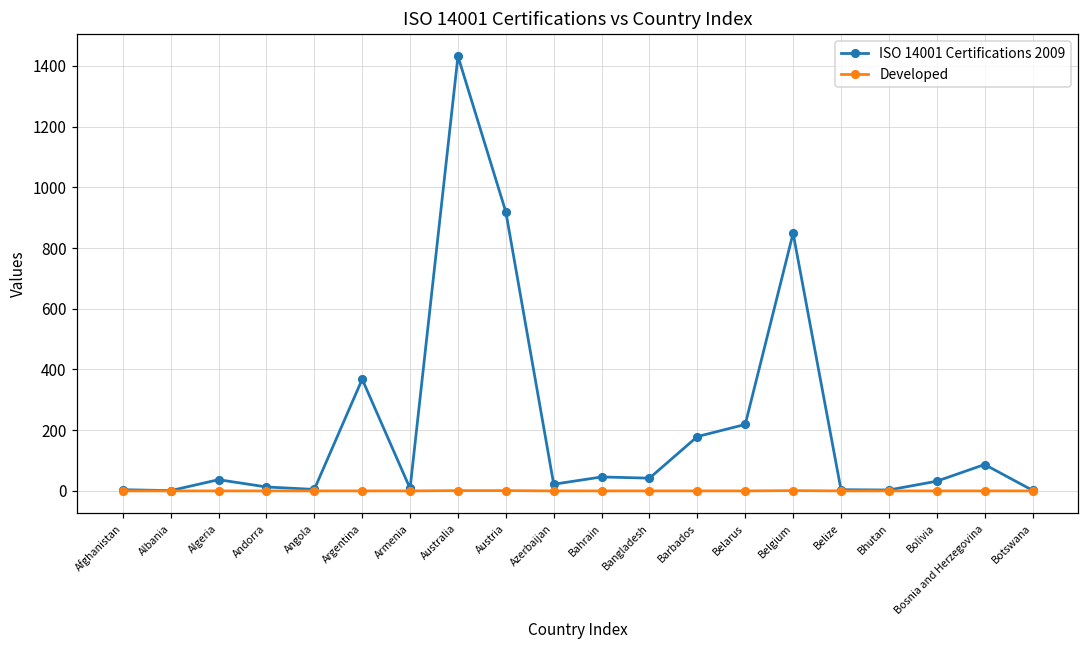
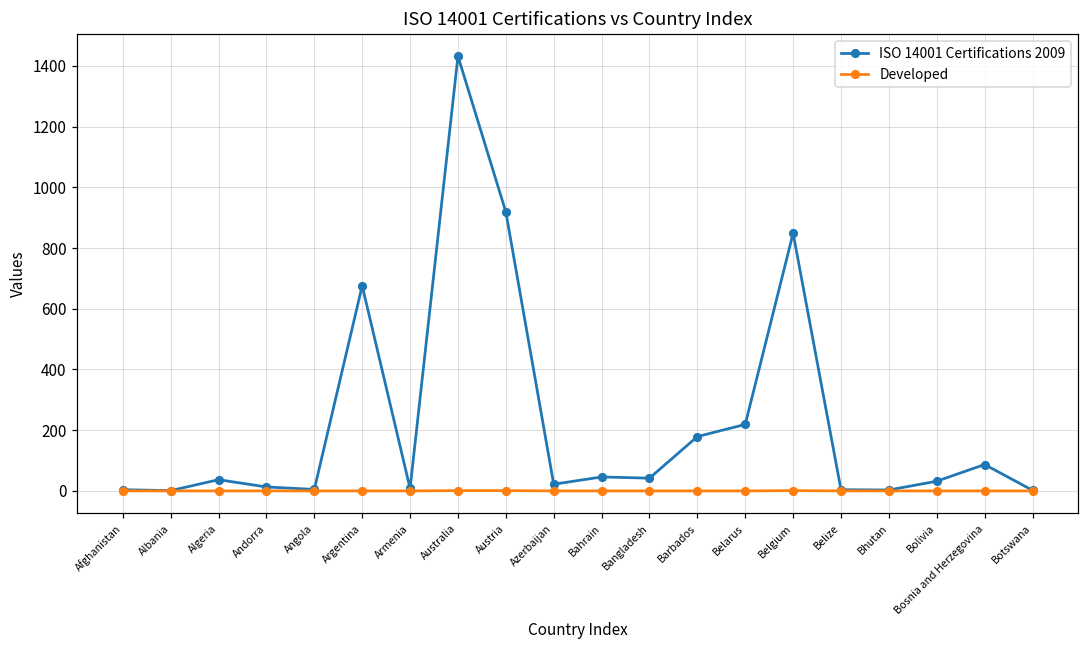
  {
    "ISO 14001 Certifications 2009": {
      "Algeria": 40,
      "Andorra": 10,
-     "Argentina": 370,
+     "Argentina": 680,
      "Australia": 1430,
      "Austria": 920,
      "Azerbaijan": 20,
      "Bahrain": 50,
      "Bangladesh": 40,
      "Barbados": 180,
      "Belarus": 220,
      "Belgium": 850,
      "Bolivia": 30,
      "Bosnia and Herzegovina": 90
    },
    "Developed": {
      "Algeria": 0,
      "Andorra": 0,
      "Argentina": 0,
      "Australia": 0,
      "Austria": 0,
      "Azerbaijan": 0,
      "Bahrain": 0,
      "Bangladesh": 0,
      "Barbados": 0,
      "Belarus": 0,
      "Belgium": 0,
      "Bolivia": 0,
      "Bosnia and Herzegovina": 0
    }
  }
